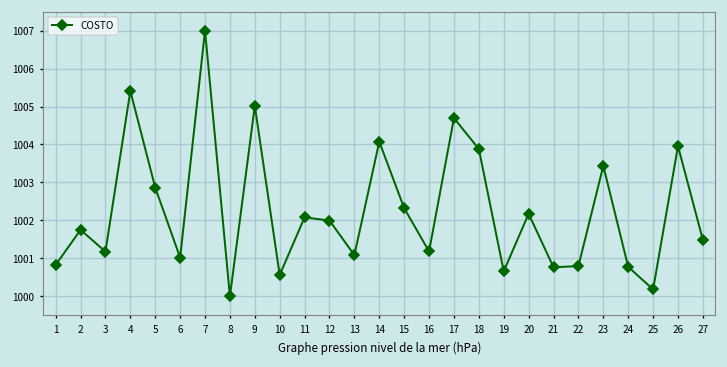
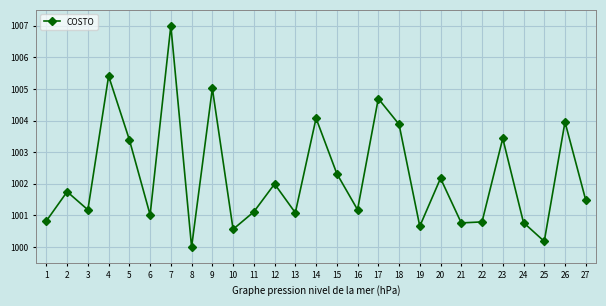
  {
    "1": 1000.8,
    "2": 1001.8,
    "3": 1001.2,
    "4": 1005.4,
-   "5": 1002.9,
+   "5": 1003.4,
    "6": 1001.0,
    "7": 1007.0,
    "8": 1000.0,
    "9": 1005.0,
    "10": 1000.6,
-   "11": 1002.1,
+   "11": 1001.1,
    "12": 1002.0,
    "13": 1001.1,
    "14": 1004.1,
    "15": 1002.3,
    "16": 1001.2,
    "17": 1004.7,
    "18": 1003.9,
    "19": 1000.7,
    "20": 1002.2,
    "21": 1000.8,
    "22": 1000.8,
    "23": 1003.4,
    "24": 1000.8,
    "25": 1000.2,
    "26": 1004.0,
    "27": 1001.5
  }
